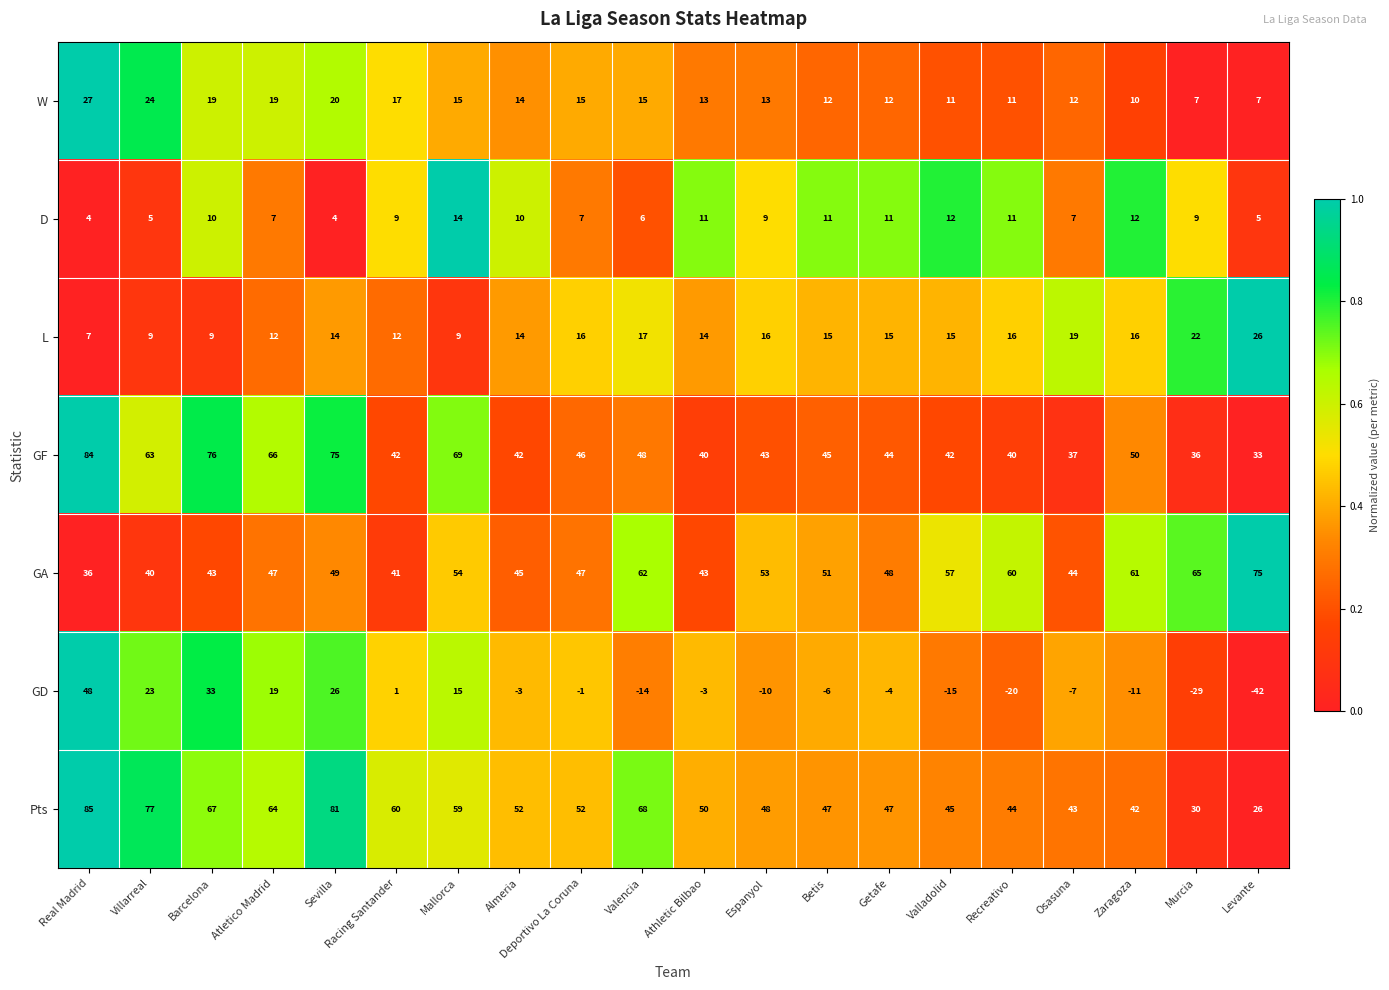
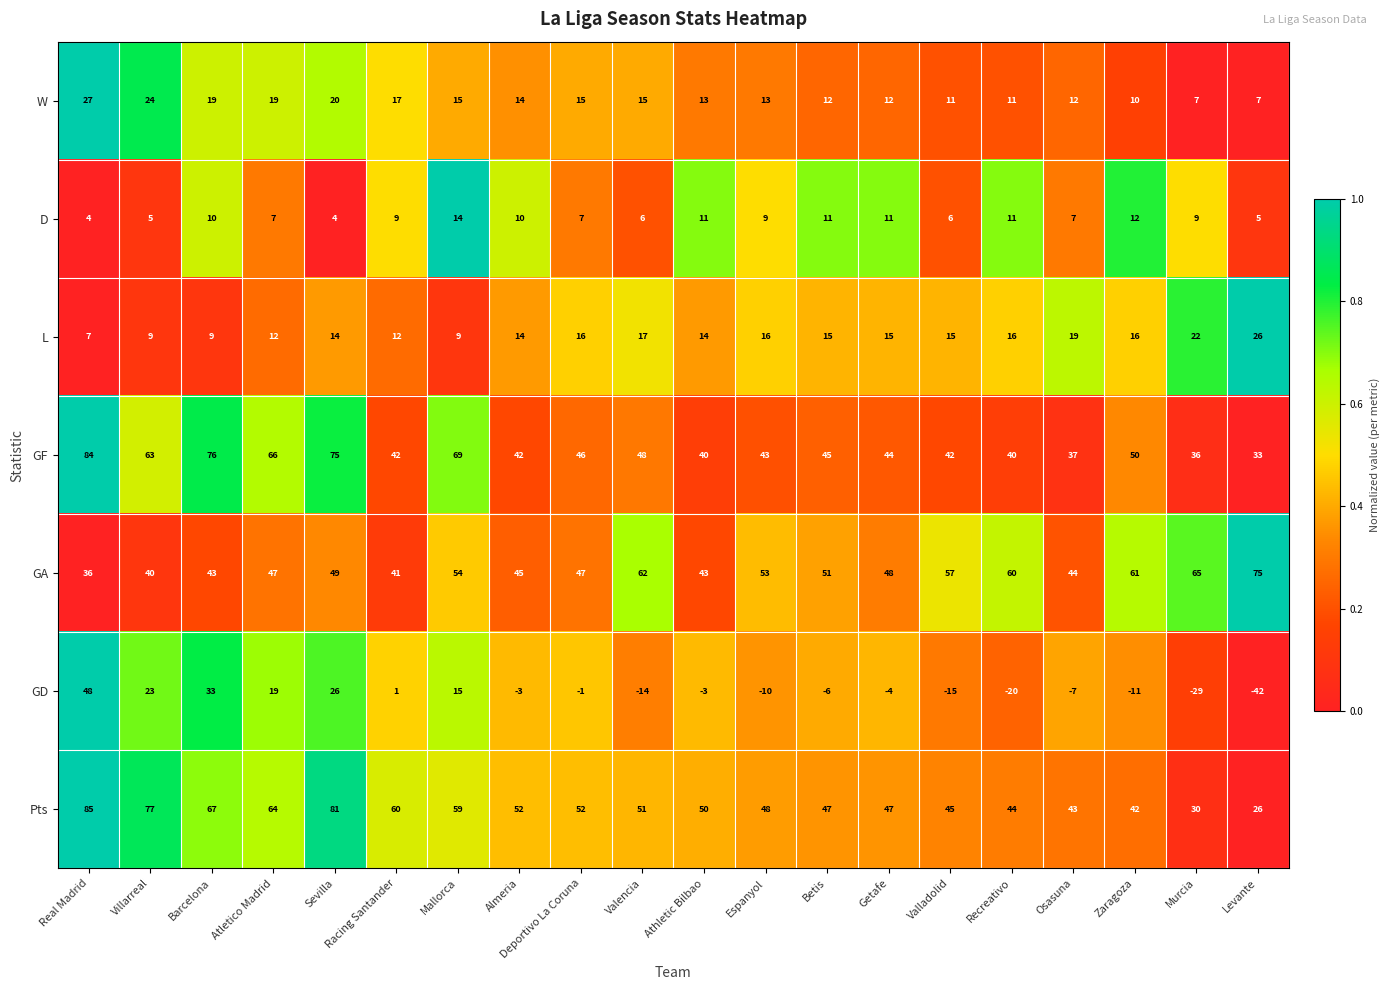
  {
    "W": {
      "Real Madrid": 27,
      "Villarreal": 24,
      "Barcelona": 19,
      "Atletico Madrid": 19,
      "Sevilla": 20,
      "Racing Santander": 17,
      "Mallorca": 15,
      "Almeria": 14,
      "Deportivo La Coruna": 15,
      "Valencia": 15,
      "Athletic Bilbao": 13,
      "Espanyol": 13,
      "Betis": 12,
      "Getafe": 12,
      "Valladolid": 11,
      "Recreativo": 11,
      "Osasuna": 12,
      "Zaragoza": 10,
      "Murcia": 7,
      "Levante": 7
    },
    "D": {
      "Real Madrid": 4,
      "Villarreal": 5,
      "Barcelona": 10,
      "Atletico Madrid": 7,
      "Sevilla": 4,
      "Racing Santander": 9,
      "Mallorca": 14,
      "Almeria": 10,
      "Deportivo La Coruna": 7,
      "Valencia": 6,
      "Athletic Bilbao": 11,
      "Espanyol": 9,
      "Betis": 11,
      "Getafe": 11,
-     "Valladolid": 12,
+     "Valladolid": 6,
      "Recreativo": 11,
      "Osasuna": 7,
      "Zaragoza": 12,
      "Murcia": 9,
      "Levante": 5
    },
    "L": {
      "Real Madrid": 7,
      "Villarreal": 9,
      "Barcelona": 9,
      "Atletico Madrid": 12,
      "Sevilla": 14,
      "Racing Santander": 12,
      "Mallorca": 9,
      "Almeria": 14,
      "Deportivo La Coruna": 16,
      "Valencia": 17,
      "Athletic Bilbao": 14,
      "Espanyol": 16,
      "Betis": 15,
      "Getafe": 15,
      "Valladolid": 15,
      "Recreativo": 16,
      "Osasuna": 19,
      "Zaragoza": 16,
      "Murcia": 22,
      "Levante": 26
    },
    "GF": {
      "Real Madrid": 84,
      "Villarreal": 63,
      "Barcelona": 76,
      "Atletico Madrid": 66,
      "Sevilla": 75,
      "Racing Santander": 42,
      "Mallorca": 69,
      "Almeria": 42,
      "Deportivo La Coruna": 46,
      "Valencia": 48,
      "Athletic Bilbao": 40,
      "Espanyol": 43,
      "Betis": 45,
      "Getafe": 44,
      "Valladolid": 42,
      "Recreativo": 40,
      "Osasuna": 37,
      "Zaragoza": 50,
      "Murcia": 36,
      "Levante": 33
    },
    "GA": {
      "Real Madrid": 36,
      "Villarreal": 40,
      "Barcelona": 43,
      "Atletico Madrid": 47,
      "Sevilla": 49,
      "Racing Santander": 41,
      "Mallorca": 54,
      "Almeria": 45,
      "Deportivo La Coruna": 47,
      "Valencia": 62,
      "Athletic Bilbao": 43,
      "Espanyol": 53,
      "Betis": 51,
      "Getafe": 48,
      "Valladolid": 57,
      "Recreativo": 60,
      "Osasuna": 44,
      "Zaragoza": 61,
      "Murcia": 65,
      "Levante": 75
    },
    "GD": {
      "Real Madrid": 48,
      "Villarreal": 23,
      "Barcelona": 33,
      "Atletico Madrid": 19,
      "Sevilla": 26,
      "Racing Santander": 1,
      "Mallorca": 15,
      "Almeria": -3,
      "Deportivo La Coruna": -1,
      "Valencia": -14,
      "Athletic Bilbao": -3,
      "Espanyol": -10,
      "Betis": -6,
      "Getafe": -4,
      "Valladolid": -15,
      "Recreativo": -20,
      "Osasuna": -7,
      "Zaragoza": -11,
      "Murcia": -29,
      "Levante": -42
    },
    "Pts": {
      "Real Madrid": 85,
      "Villarreal": 77,
      "Barcelona": 67,
      "Atletico Madrid": 64,
      "Sevilla": 81,
      "Racing Santander": 60,
      "Mallorca": 59,
      "Almeria": 52,
      "Deportivo La Coruna": 52,
-     "Valencia": 68,
+     "Valencia": 51,
      "Athletic Bilbao": 50,
      "Espanyol": 48,
      "Betis": 47,
      "Getafe": 47,
      "Valladolid": 45,
      "Recreativo": 44,
      "Osasuna": 43,
      "Zaragoza": 42,
      "Murcia": 30,
      "Levante": 26
    }
  }
